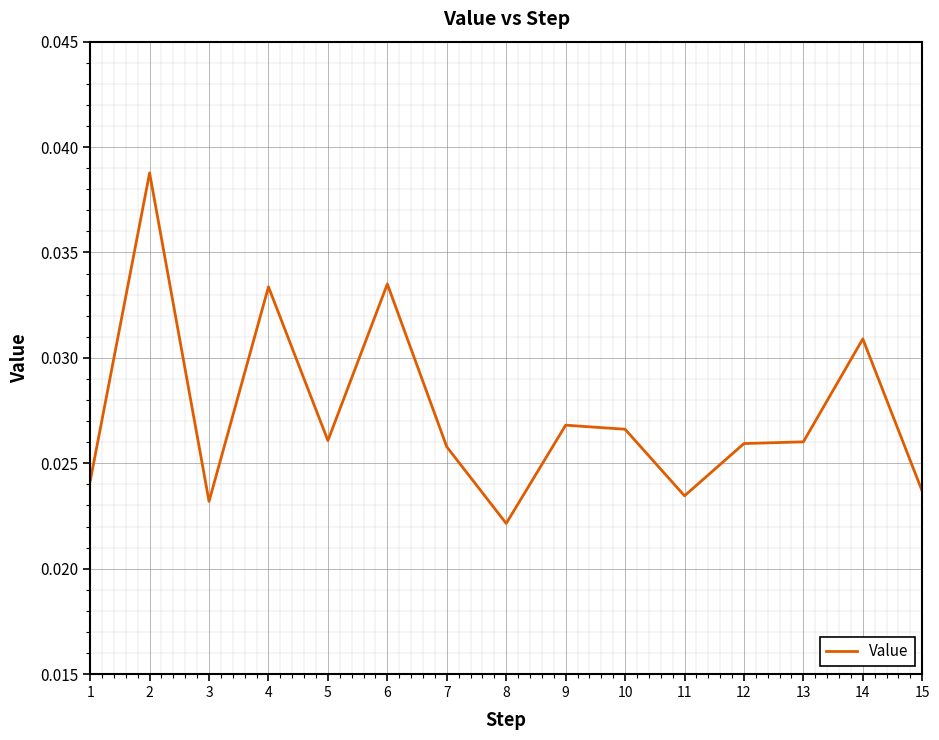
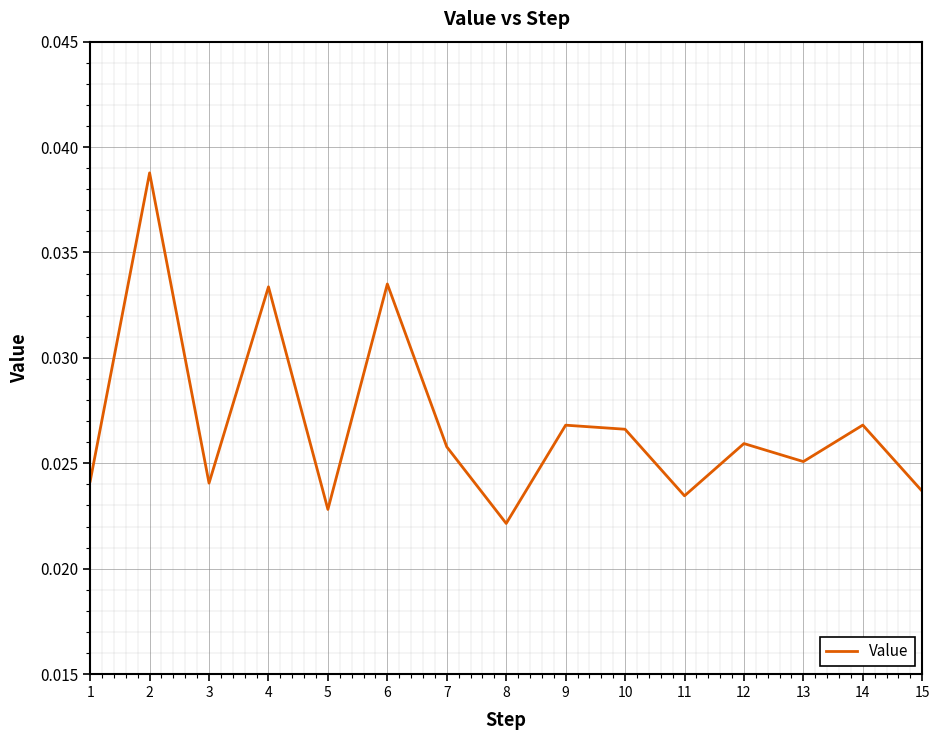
  {
    "1": 0.0241,
    "2": 0.0388,
-   "3": 0.0232,
+   "3": 0.0241,
    "4": 0.0334,
-   "5": 0.0261,
+   "5": 0.0228,
    "6": 0.0335,
    "7": 0.0258,
    "8": 0.0221,
    "9": 0.0268,
    "10": 0.0266,
    "11": 0.0235,
    "12": 0.0259,
-   "13": 0.0260,
-   "14": 0.0309,
+   "13": 0.0251,
+   "14": 0.0268,
    "15": 0.0237
  }
